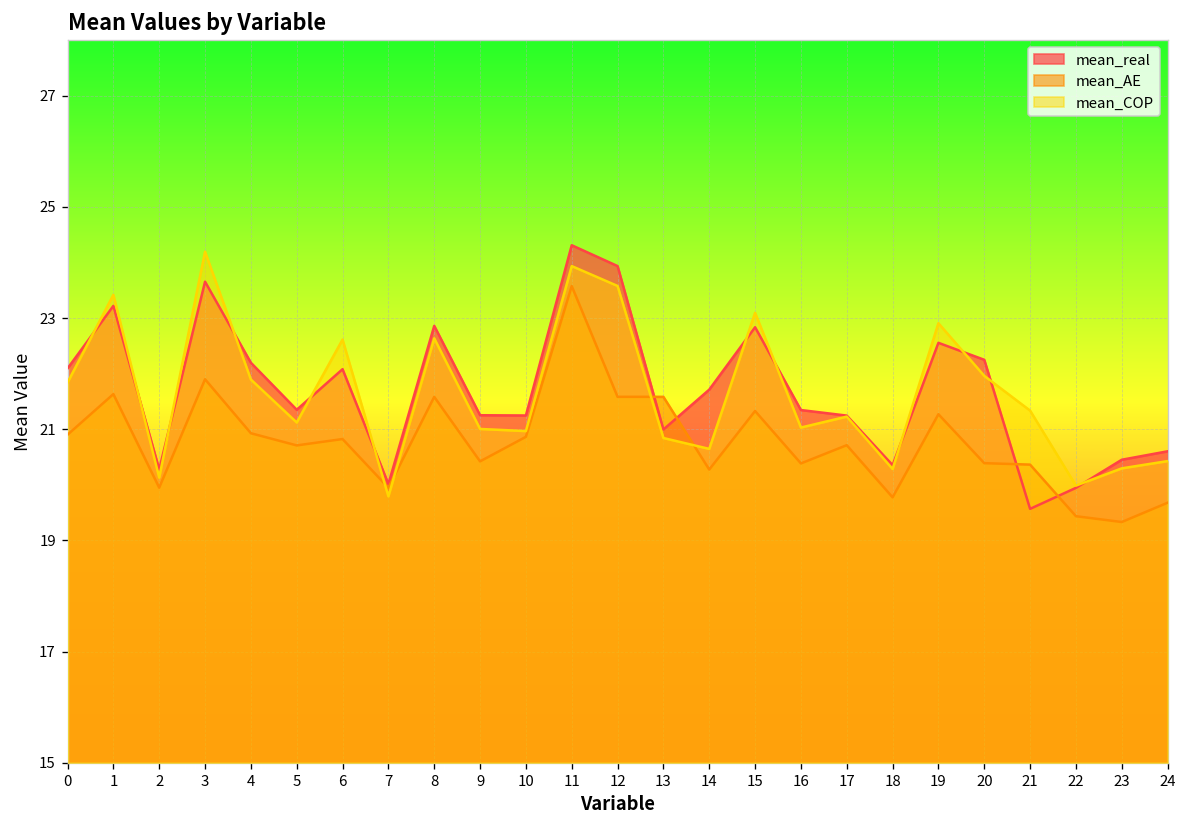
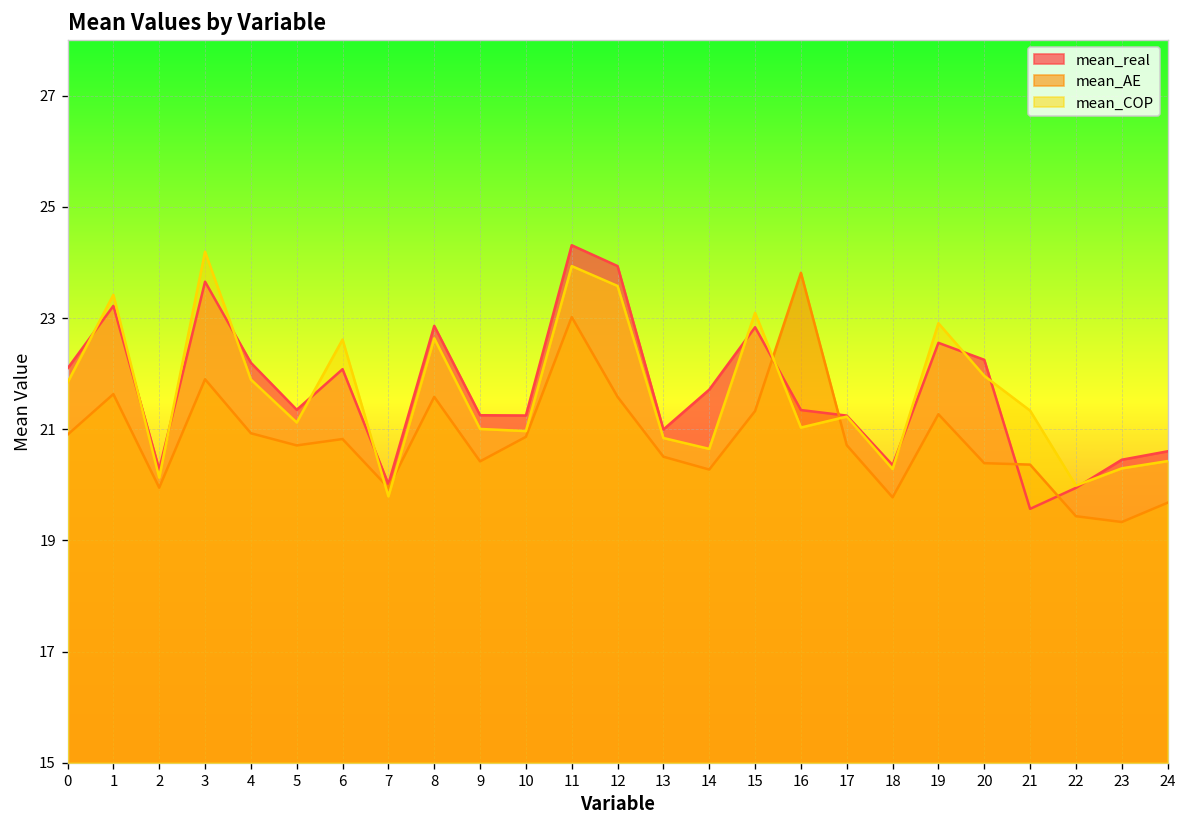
  {
    "mean_real": {
      "0": 22.1,
      "1": 23.2,
      "2": 20.3,
      "3": 23.7,
      "4": 22.2,
      "5": 21.4,
      "6": 22.1,
      "7": 20.0,
      "8": 22.9,
      "9": 21.3,
      "10": 21.2,
      "11": 24.3,
      "12": 23.9,
      "13": 21.0,
      "14": 21.7,
      "15": 22.8,
      "16": 21.3,
      "18": 20.4,
      "19": 22.6,
      "20": 22.2,
      "21": 19.6,
      "23": 20.5,
      "24": 20.6
    },
    "mean_AE": {
      "0": 20.9,
      "1": 21.6,
      "2": 19.9,
      "3": 21.9,
      "4": 20.9,
      "5": 20.7,
      "6": 20.8,
      "7": 19.9,
      "8": 21.6,
      "9": 20.4,
      "10": 20.9,
-     "11": 23.6,
+     "11": 23.0,
      "12": 21.6,
-     "13": 21.6,
+     "13": 20.5,
      "14": 20.3,
      "15": 21.3,
-     "16": 20.4,
+     "16": 23.8,
      "17": 20.7,
      "18": 19.8,
      "19": 21.3,
      "20": 20.4,
      "21": 20.4,
      "22": 19.4,
      "23": 19.3,
      "24": 19.7
    },
    "mean_COP": {
      "0": 21.8,
      "1": 23.4,
      "2": 20.1,
      "3": 24.2,
      "4": 21.9,
      "5": 21.1,
      "6": 22.6,
      "7": 19.8,
      "8": 22.6,
      "9": 21.0,
      "10": 21.0,
      "11": 23.9,
      "12": 23.6,
      "13": 20.8,
      "14": 20.6,
      "15": 23.1,
      "16": 21.0,
      "18": 20.3,
      "19": 22.9,
      "20": 22.0,
      "21": 21.3,
      "23": 20.3,
      "24": 20.4
    }
  }
